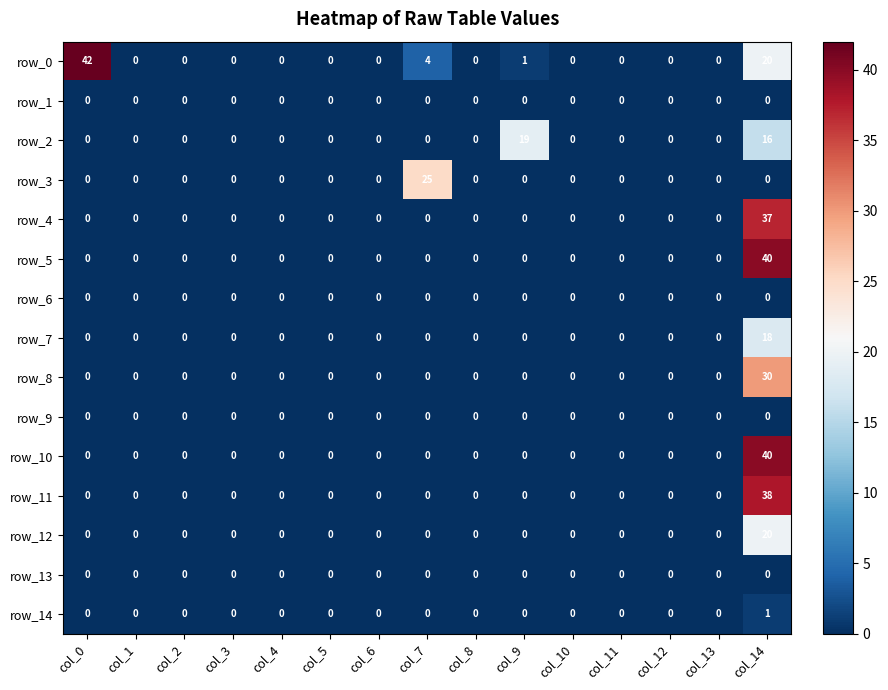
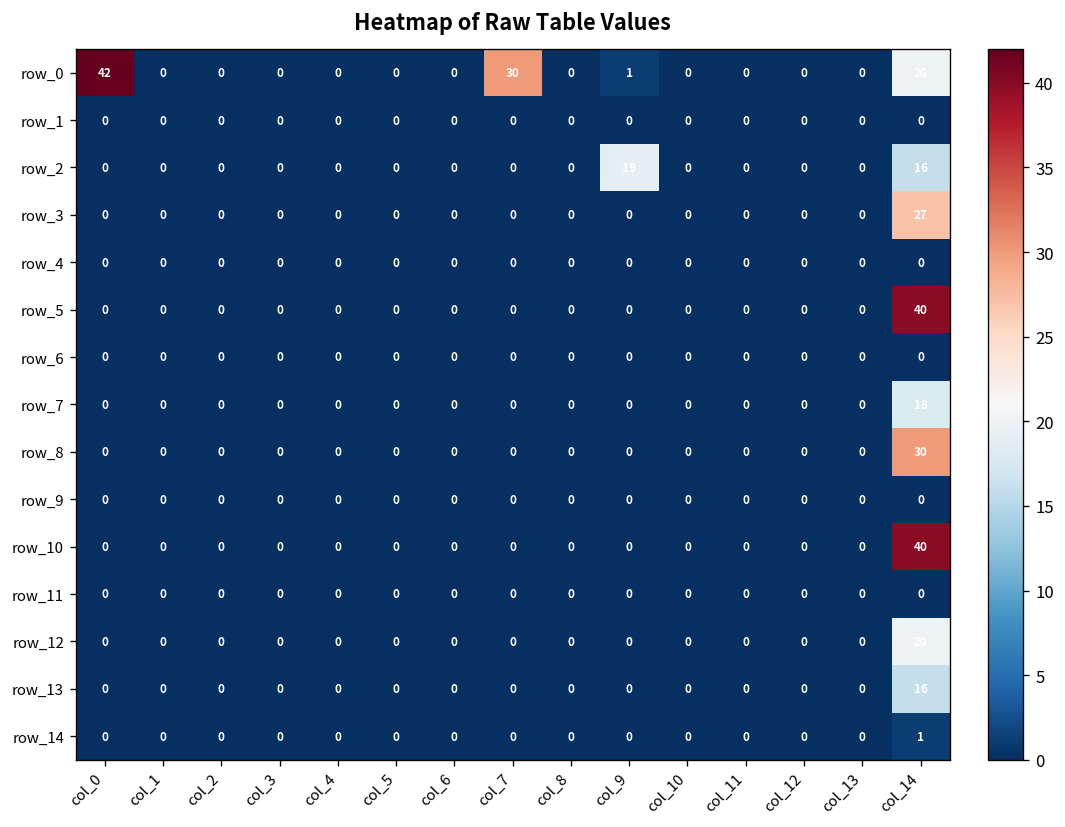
  {
    "row_0": {
      "col_0": 42,
      "col_1": 0,
      "col_2": 0,
      "col_3": 0,
      "col_4": 0,
      "col_5": 0,
      "col_6": 0,
-     "col_7": 4,
+     "col_7": 30,
      "col_8": 0,
      "col_9": 1,
      "col_10": 0,
      "col_11": 0,
      "col_12": 0,
      "col_13": 0
    },
    "row_3": {
      "col_0": 0,
      "col_1": 0,
      "col_2": 0,
      "col_3": 0,
      "col_4": 0,
      "col_5": 0,
      "col_6": 0,
-     "col_7": 25,
+     "col_7": 0,
      "col_8": 0,
      "col_9": 0,
      "col_10": 0,
      "col_11": 0,
      "col_12": 0,
      "col_13": 0,
-     "col_14": 0
+     "col_14": 27
    },
    "row_4": {
      "col_0": 0,
      "col_1": 0,
      "col_2": 0,
      "col_3": 0,
      "col_4": 0,
      "col_5": 0,
      "col_6": 0,
      "col_7": 0,
      "col_8": 0,
      "col_9": 0,
      "col_10": 0,
      "col_11": 0,
      "col_12": 0,
      "col_13": 0,
-     "col_14": 37
+     "col_14": 0
    },
    "row_11": {
      "col_0": 0,
      "col_1": 0,
      "col_2": 0,
      "col_3": 0,
      "col_4": 0,
      "col_5": 0,
      "col_6": 0,
      "col_7": 0,
      "col_8": 0,
      "col_9": 0,
      "col_10": 0,
      "col_11": 0,
      "col_12": 0,
      "col_13": 0,
-     "col_14": 38
+     "col_14": 0
    },
    "row_13": {
      "col_0": 0,
      "col_1": 0,
      "col_2": 0,
      "col_3": 0,
      "col_4": 0,
      "col_5": 0,
      "col_6": 0,
      "col_7": 0,
      "col_8": 0,
      "col_9": 0,
      "col_10": 0,
      "col_11": 0,
      "col_12": 0,
      "col_13": 0,
-     "col_14": 0
+     "col_14": 16
    }
  }
